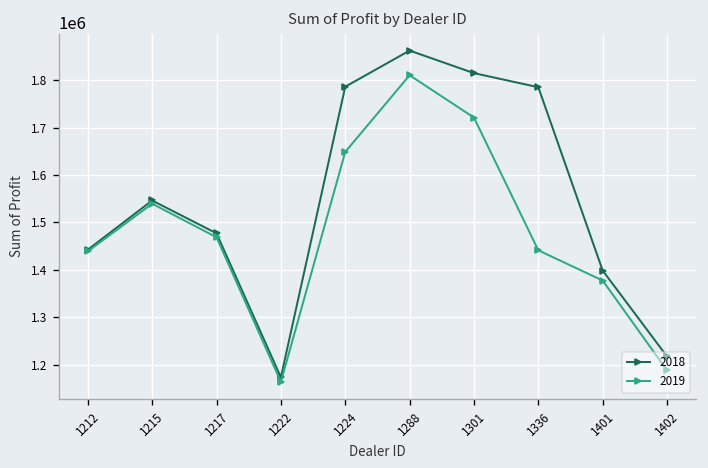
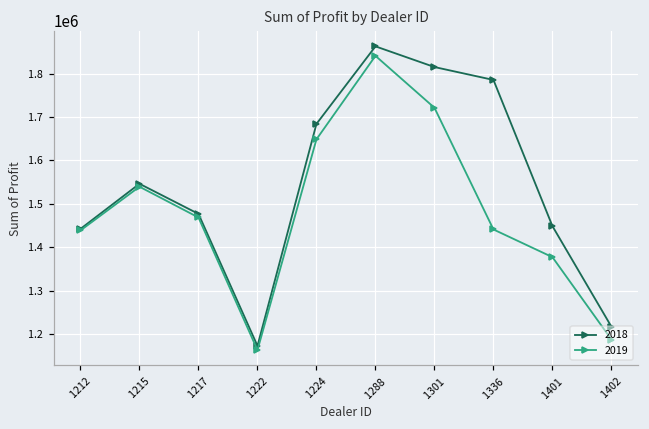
  {
    "2018": {
      "1215": 1550000,
      "1217": 1480000,
      "1222": 1170000,
-     "1224": 1790000,
+     "1224": 1680000,
      "1288": 1860000,
      "1301": 1820000,
      "1336": 1790000,
-     "1401": 1400000
+     "1401": 1450000
    },
    "2019": {
      "1215": 1540000,
      "1217": 1470000,
      "1222": 1160000,
      "1224": 1650000,
-     "1288": 1810000,
+     "1288": 1840000,
      "1301": 1720000,
      "1336": 1440000,
      "1401": 1380000
    }
  }
